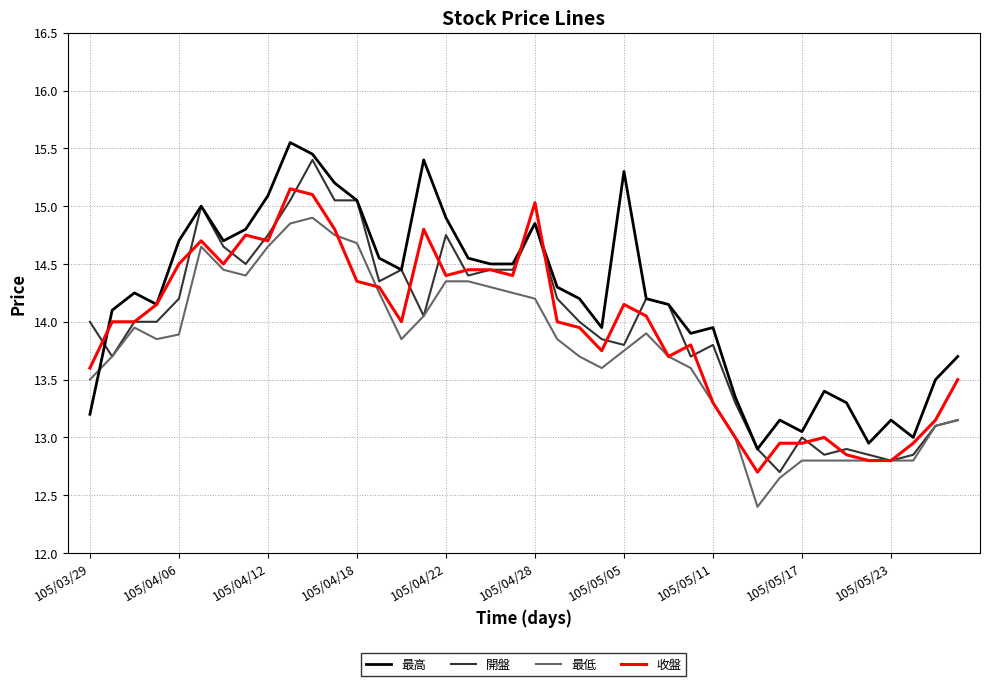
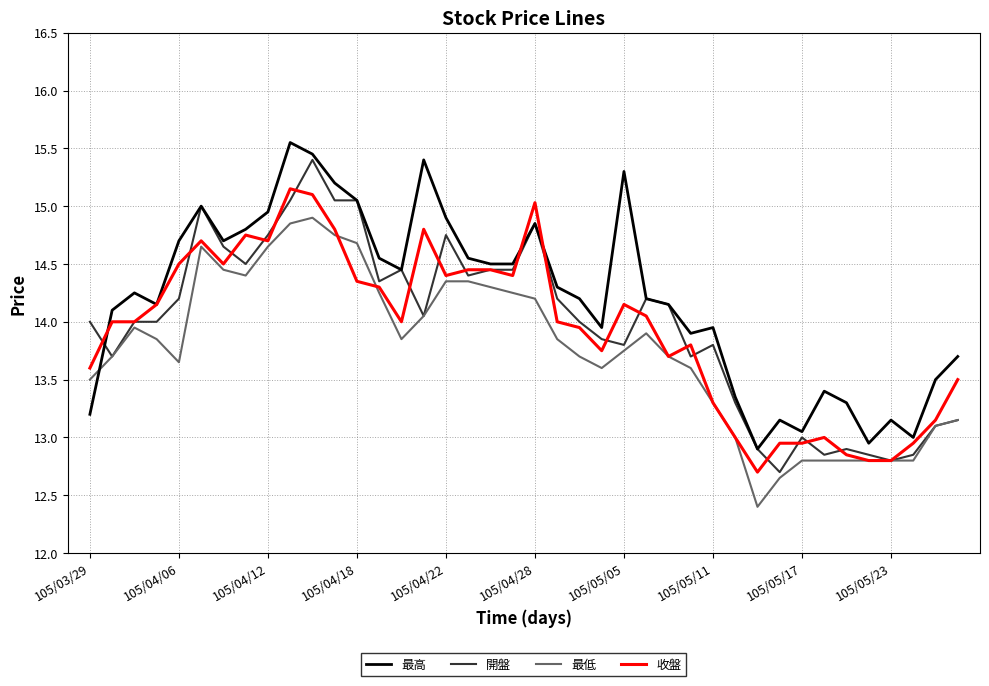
  {
    "最高": {
      "105/03/29": 13.20,
      "105/04/06": 14.70,
-     "105/04/12": 15.09,
+     "105/04/12": 14.95,
      "105/04/22": 14.90,
      "105/05/05": 15.30,
      "105/05/11": 13.95,
      "105/05/17": 13.05,
      "105/05/23": 13.15
    },
    "開盤": {
      "105/03/29": 14.00,
      "105/04/06": 14.20,
      "105/04/12": 14.75,
      "105/04/22": 14.75,
      "105/05/05": 13.80,
      "105/05/11": 13.80,
      "105/05/17": 13.00
    },
    "最低": {
      "105/03/29": 13.50,
-     "105/04/06": 13.89,
+     "105/04/06": 13.65,
      "105/04/12": 14.65,
      "105/04/18": 14.68,
      "105/04/22": 14.35,
      "105/04/28": 14.20,
      "105/05/05": 13.75,
      "105/05/17": 12.80
    },
    "收盤": {
      "105/03/29": 13.60,
      "105/04/06": 14.50,
      "105/04/12": 14.70,
      "105/04/18": 14.35,
      "105/04/22": 14.40,
      "105/04/28": 15.03,
      "105/05/05": 14.15,
      "105/05/17": 12.95
    }
  }
